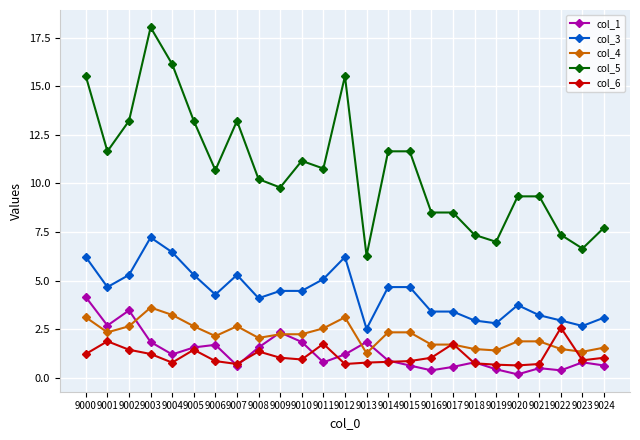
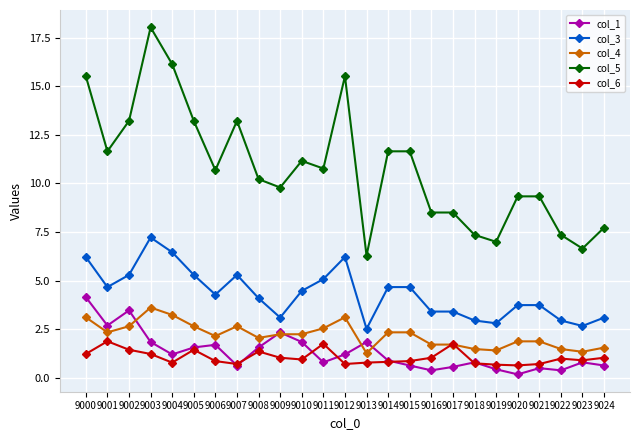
  {
    "col_1": {
      "9000": 4.1,
      "9001": 2.7,
      "9002": 3.5,
      "9003": 1.8,
      "9004": 1.2,
      "9006": 1.7,
      "9008": 1.6,
      "9010": 1.8,
      "9011": 0.8,
      "9012": 1.2,
      "9013": 1.8,
      "9015": 0.6,
      "9016": 0.4,
      "9017": 0.6,
      "9019": 0.4,
      "9020": 0.2,
      "9021": 0.5,
      "9022": 0.4,
      "9024": 0.6
    },
    "col_3": {
      "9000": 6.2,
      "9001": 4.7,
      "9002": 5.3,
      "9003": 7.2,
      "9004": 6.5,
      "9005": 5.3,
      "9006": 4.3,
      "9007": 5.3,
      "9008": 4.1,
-     "9009": 4.5,
+     "9009": 3.1,
      "9010": 4.5,
      "9011": 5.1,
      "9012": 6.2,
      "9013": 2.5,
      "9014": 4.7,
      "9015": 4.7,
      "9016": 3.4,
      "9017": 3.4,
      "9018": 2.9,
      "9019": 2.8,
      "9020": 3.7,
-     "9021": 3.2,
+     "9021": 3.7,
      "9022": 2.9,
      "9023": 2.7,
      "9024": 3.1
    },
    "col_4": {
      "9000": 3.1,
      "9001": 2.3,
      "9002": 2.6,
      "9003": 3.6,
      "9004": 3.2,
      "9005": 2.6,
      "9006": 2.1,
      "9007": 2.6,
      "9008": 2.0,
      "9010": 2.2,
      "9011": 2.5,
      "9012": 3.1,
      "9013": 1.3,
      "9014": 2.3,
      "9015": 2.3,
      "9016": 1.7,
      "9018": 1.5,
      "9019": 1.4,
      "9020": 1.9,
      "9021": 1.9,
      "9022": 1.5,
      "9023": 1.3,
      "9024": 1.5
    },
    "col_5": {
      "9000": 15.5,
      "9001": 11.7,
      "9002": 13.2,
      "9003": 18.0,
      "9004": 16.1,
      "9005": 13.2,
      "9006": 10.7,
      "9007": 13.2,
      "9008": 10.2,
      "9009": 9.8,
      "9010": 11.2,
      "9011": 10.8,
      "9012": 15.5,
      "9013": 6.3,
      "9014": 11.7,
      "9015": 11.7,
      "9016": 8.5,
      "9017": 8.5,
      "9018": 7.4,
      "9019": 7.0,
      "9020": 9.3,
      "9021": 9.3,
      "9022": 7.4,
      "9023": 6.6,
      "9024": 7.7
    },
    "col_6": {
      "9000": 1.2,
      "9001": 1.9,
      "9002": 1.4,
      "9003": 1.2,
      "9004": 0.8,
      "9006": 0.9,
      "9008": 1.3,
      "9009": 1.0,
      "9010": 0.9,
      "9011": 1.7,
      "9012": 0.7,
      "9013": 0.8,
      "9015": 0.9,
      "9016": 1.0,
      "9019": 0.7,
      "9020": 0.6,
      "9021": 0.7,
-     "9022": 2.6,
+     "9022": 1.0,
      "9024": 1.0
    }
  }
